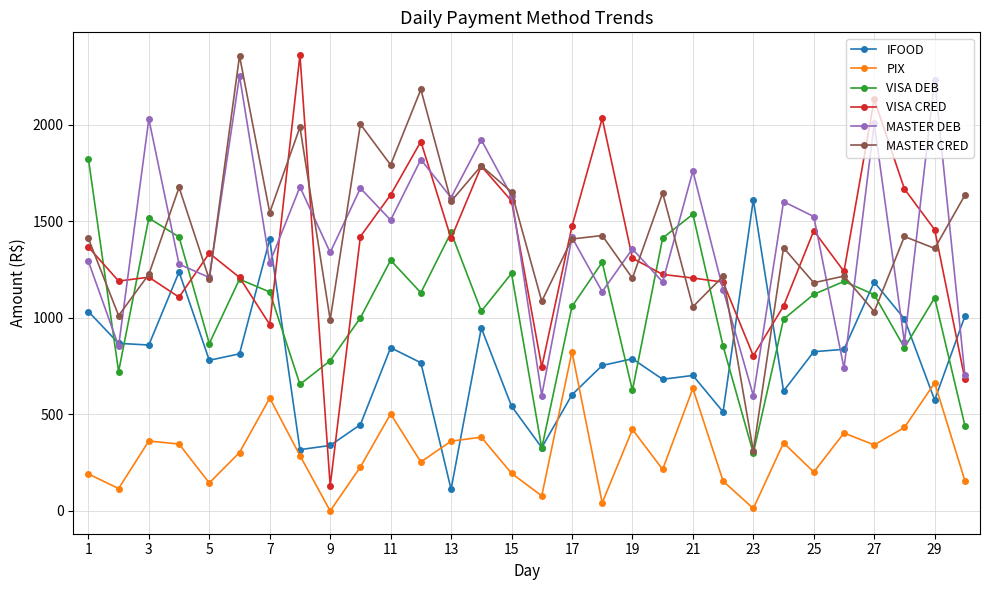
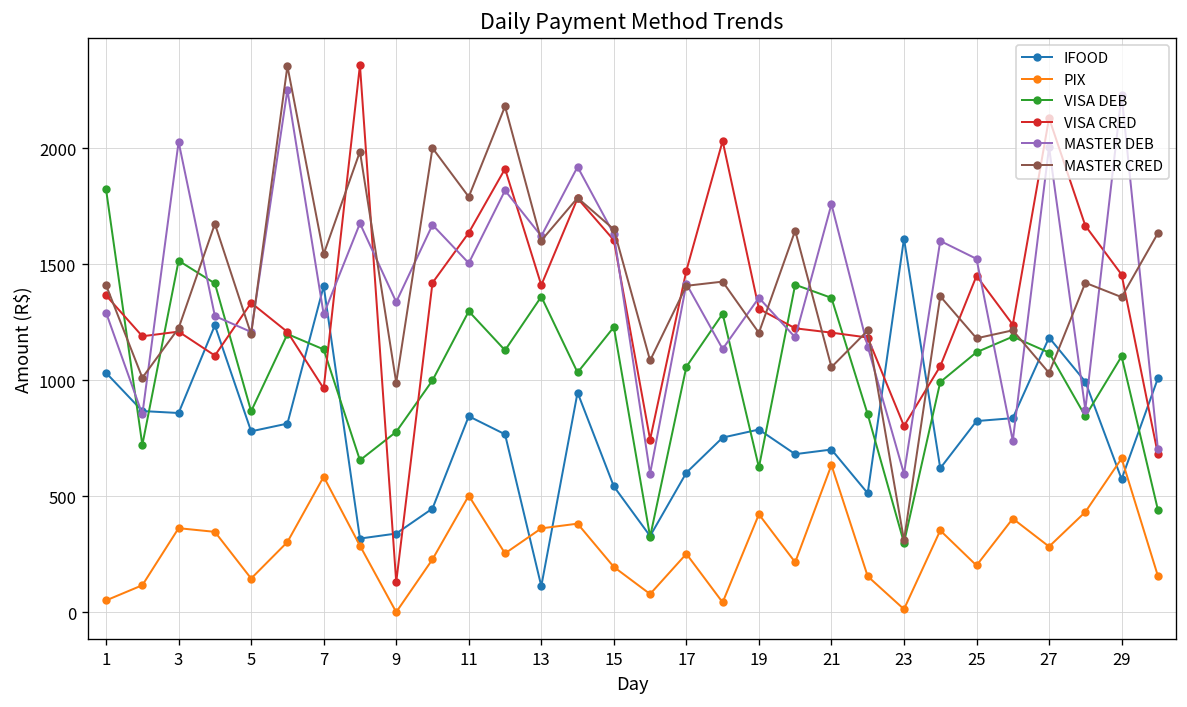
  {
    "IFOOD": {
      "1": 1030,
      "3": 860,
      "5": 780,
      "7": 1410,
      "9": 340,
      "11": 840,
      "13": 110,
      "15": 540,
      "17": 600,
      "19": 790,
      "21": 700,
      "23": 1610,
      "25": 820,
      "27": 1180,
      "29": 570
    },
    "PIX": {
-     "1": 190,
+     "1": 50,
      "3": 360,
      "5": 140,
      "7": 580,
      "9": 0,
      "11": 500,
      "13": 360,
      "15": 190,
-     "17": 820,
+     "17": 250,
      "19": 420,
      "21": 630,
      "23": 10,
      "25": 200,
-     "27": 340,
+     "27": 280,
      "29": 660
    },
    "VISA DEB": {
      "1": 1820,
      "3": 1520,
      "5": 870,
      "7": 1130,
      "9": 780,
      "11": 1300,
-     "13": 1440,
+     "13": 1360,
      "15": 1230,
      "17": 1060,
      "19": 620,
-     "21": 1540,
+     "21": 1360,
      "25": 1120,
      "27": 1120,
      "29": 1100
    },
    "VISA CRED": {
      "1": 1370,
      "3": 1210,
      "5": 1330,
      "7": 960,
      "9": 130,
      "11": 1640,
      "13": 1410,
      "15": 1600,
      "17": 1470,
      "19": 1310,
      "21": 1210,
      "23": 800,
      "25": 1450,
      "29": 1460
    },
    "MASTER DEB": {
      "1": 1290,
      "3": 2030,
      "7": 1280,
      "9": 1340,
      "11": 1510,
      "13": 1620,
      "15": 1630,
      "19": 1360,
      "21": 1760,
      "23": 600,
      "25": 1520
    },
    "MASTER CRED": {
      "1": 1410,
      "3": 1220,
      "7": 1540,
      "9": 990,
      "11": 1790,
      "13": 1600,
      "15": 1650,
      "19": 1200,
      "21": 1060,
      "25": 1180,
      "27": 1030,
      "29": 1360
    }
  }
